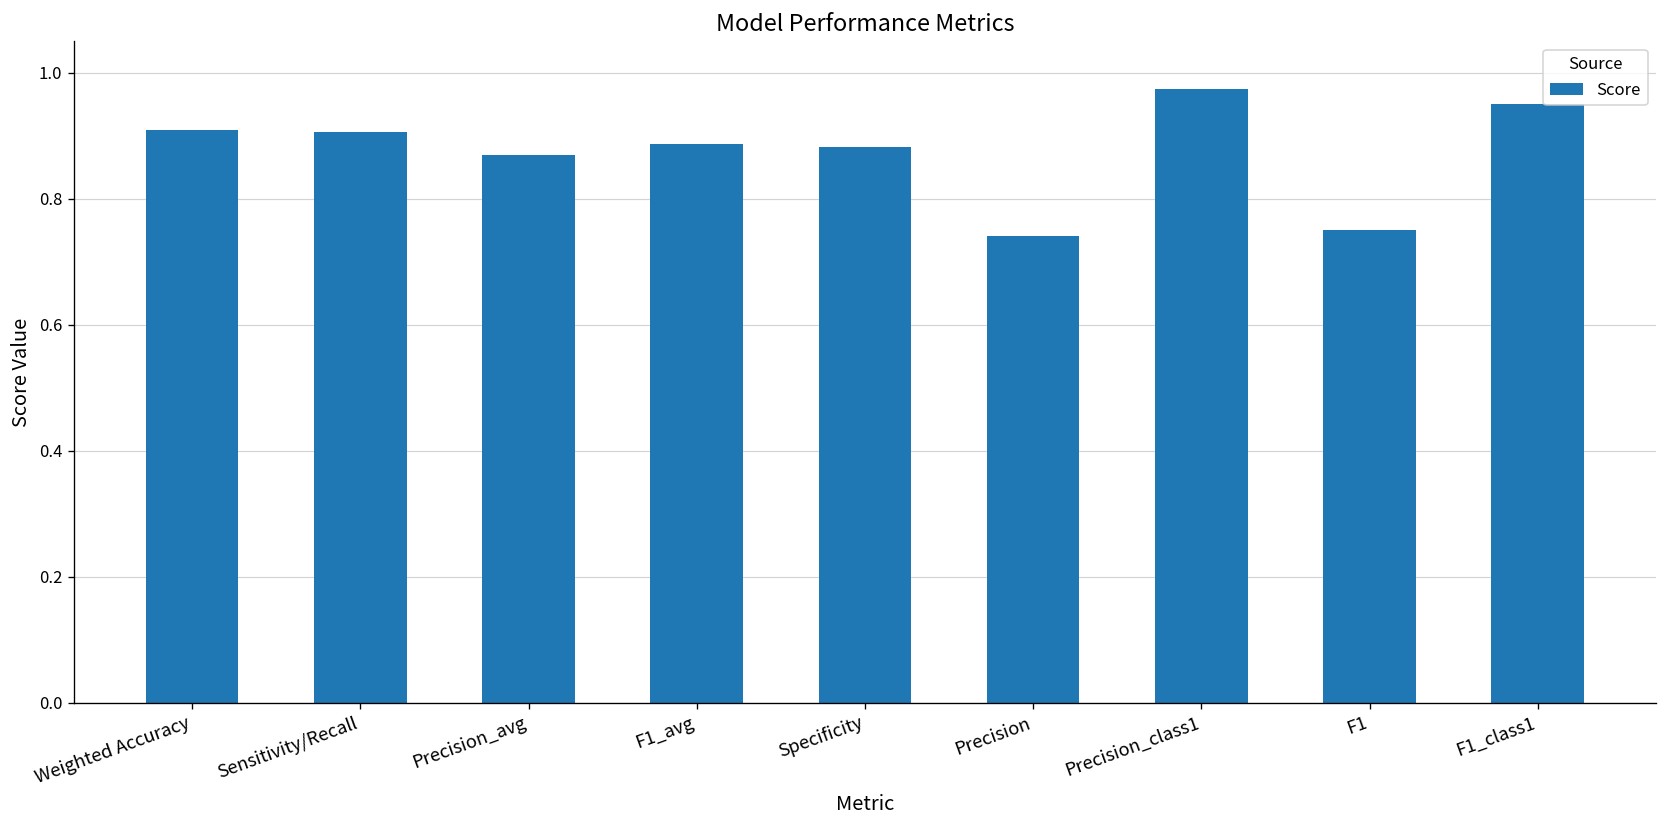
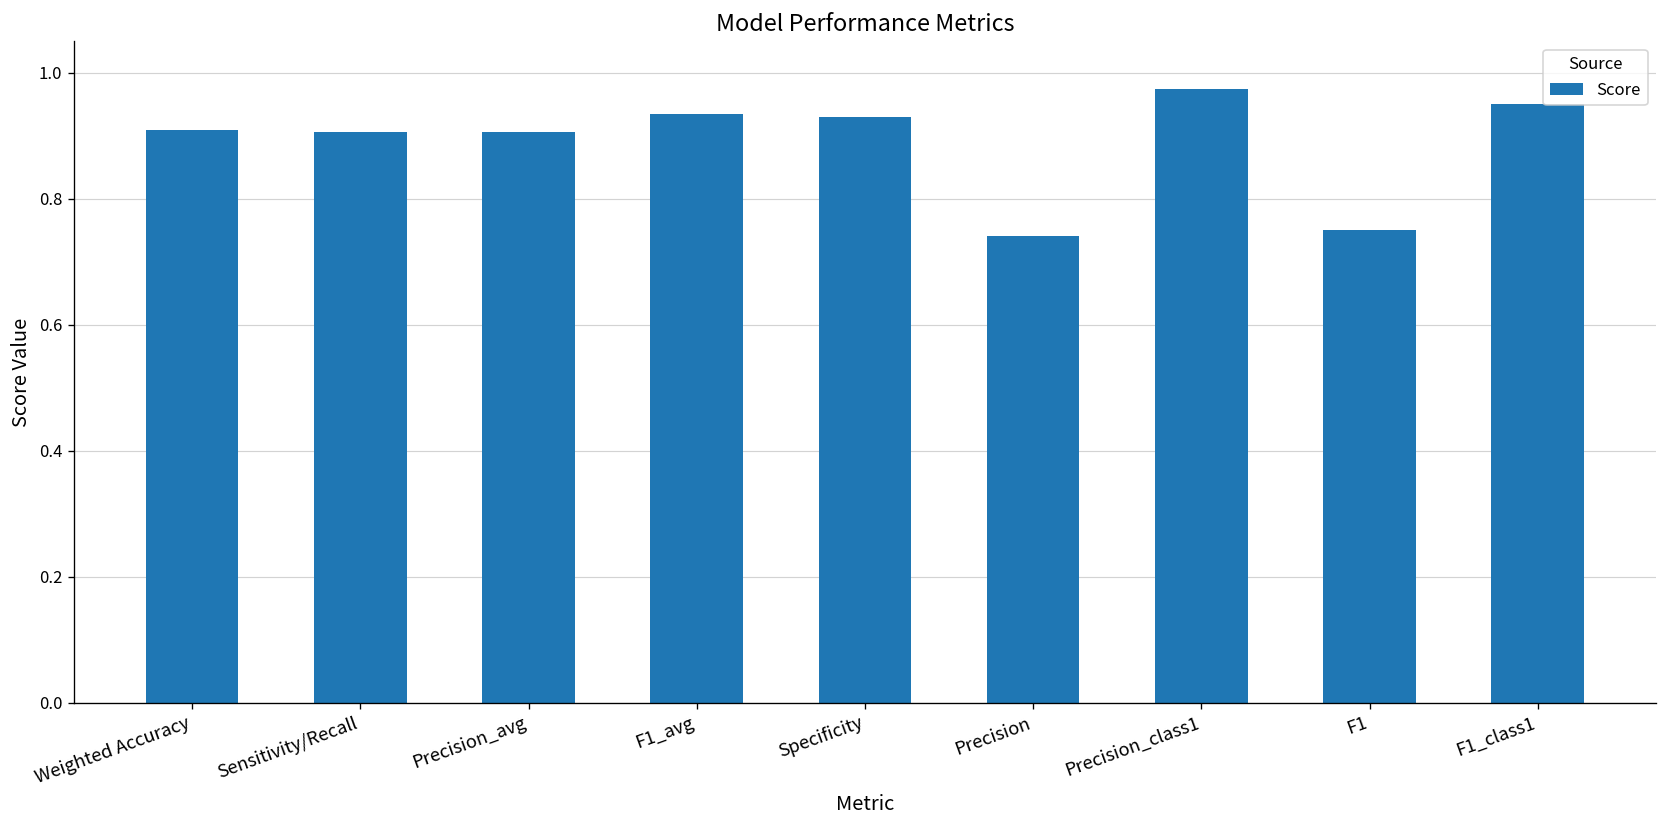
  {
    "Weighted Accuracy": 0.91,
    "Sensitivity/Recall": 0.91,
-   "Precision_avg": 0.87,
-   "F1_avg": 0.89,
-   "Specificity": 0.88,
+   "Precision_avg": 0.91,
+   "F1_avg": 0.93,
+   "Specificity": 0.93,
    "Precision": 0.74,
    "Precision_class1": 0.97,
    "F1": 0.75,
    "F1_class1": 0.95
  }
